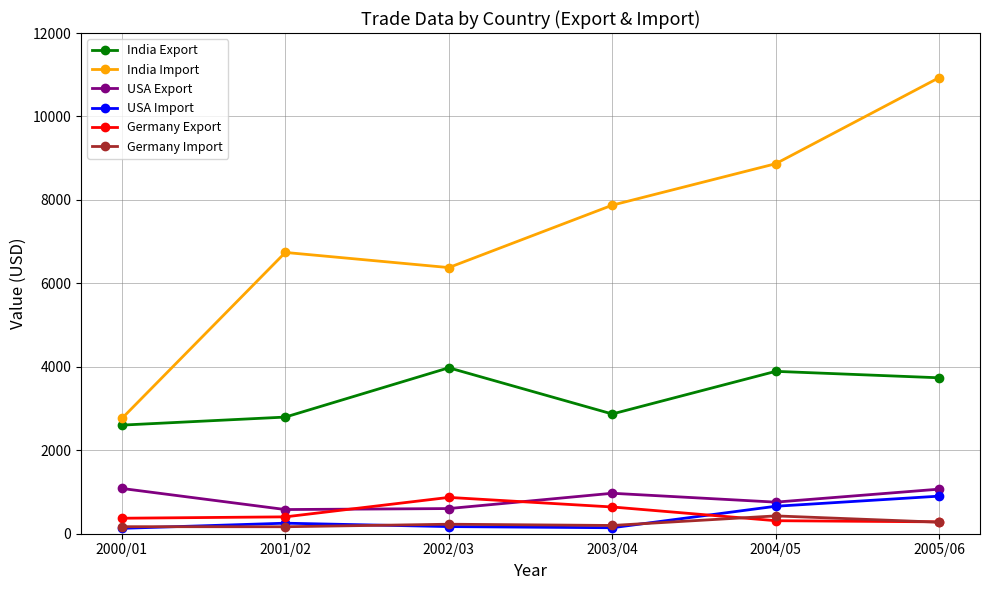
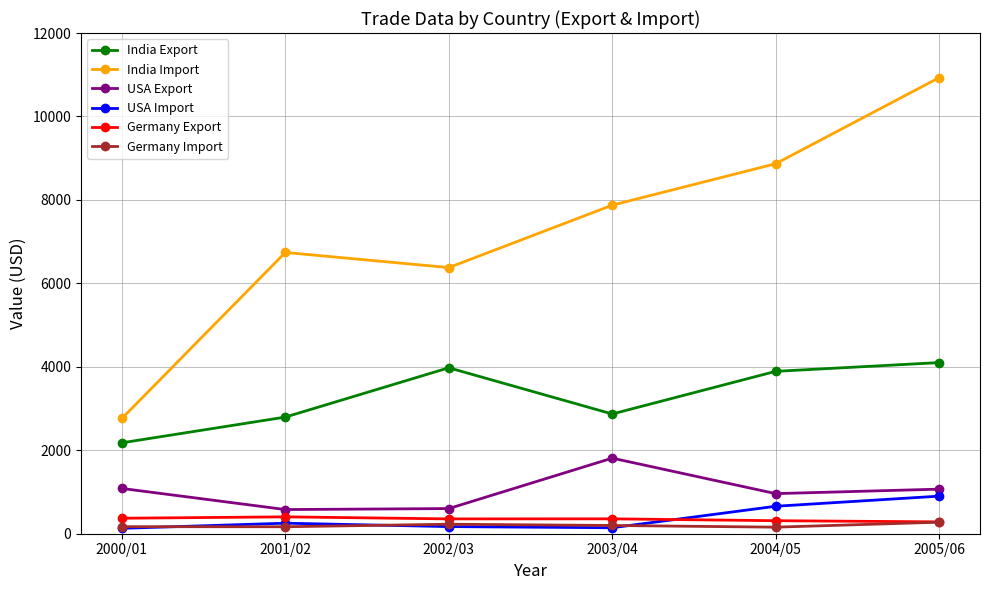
  {
    "India Export": {
-     "2000/01": 2600,
+     "2000/01": 2200,
      "2001/02": 2800,
      "2002/03": 4000,
      "2003/04": 2900,
      "2004/05": 3900,
-     "2005/06": 3700
+     "2005/06": 4100
    },
    "India Import": {
      "2000/01": 2800,
      "2001/02": 6700,
      "2002/03": 6400,
      "2003/04": 7900,
      "2004/05": 8900,
      "2005/06": 10900
    },
    "USA Export": {
      "2000/01": 1100,
      "2001/02": 600,
      "2002/03": 600,
-     "2003/04": 1000,
-     "2004/05": 800,
+     "2003/04": 1800,
+     "2004/05": 1000,
      "2005/06": 1100
    },
    "USA Import": {
      "2001/02": 300,
      "2004/05": 700,
      "2005/06": 900
    },
    "Germany Export": {
      "2000/01": 400,
      "2001/02": 400,
-     "2002/03": 900,
-     "2003/04": 600,
+     "2002/03": 400,
+     "2003/04": 400,
      "2004/05": 300
    },
    "Germany Import": {
      "2001/02": 200,
-     "2004/05": 400
+     "2004/05": 200
    }
  }
